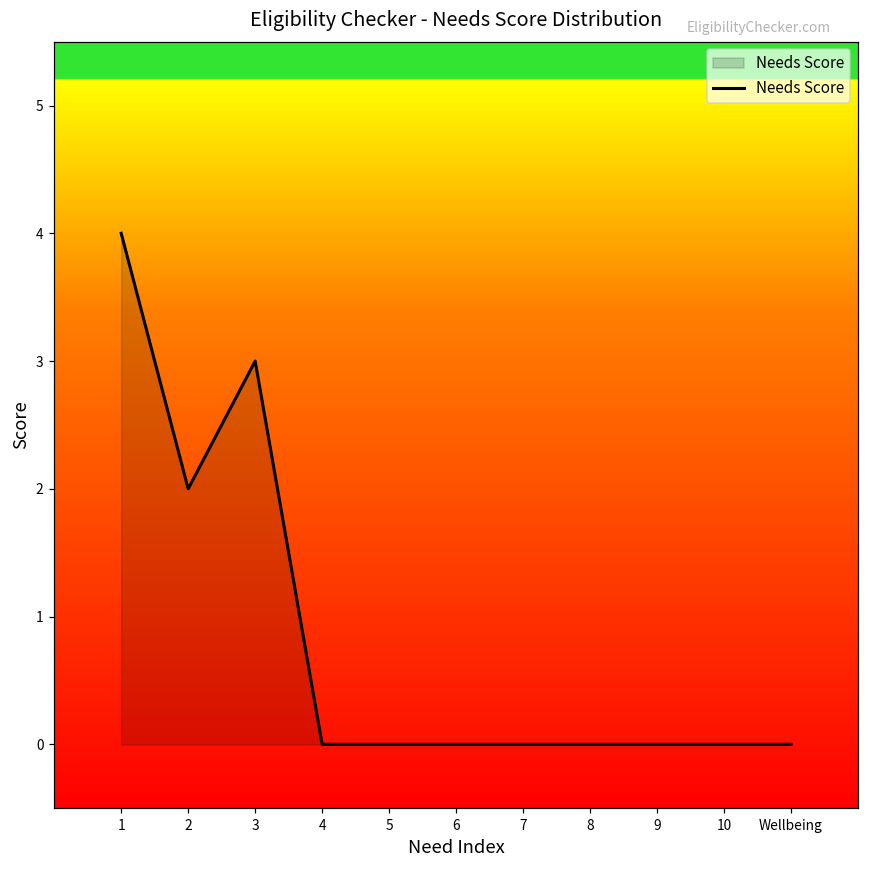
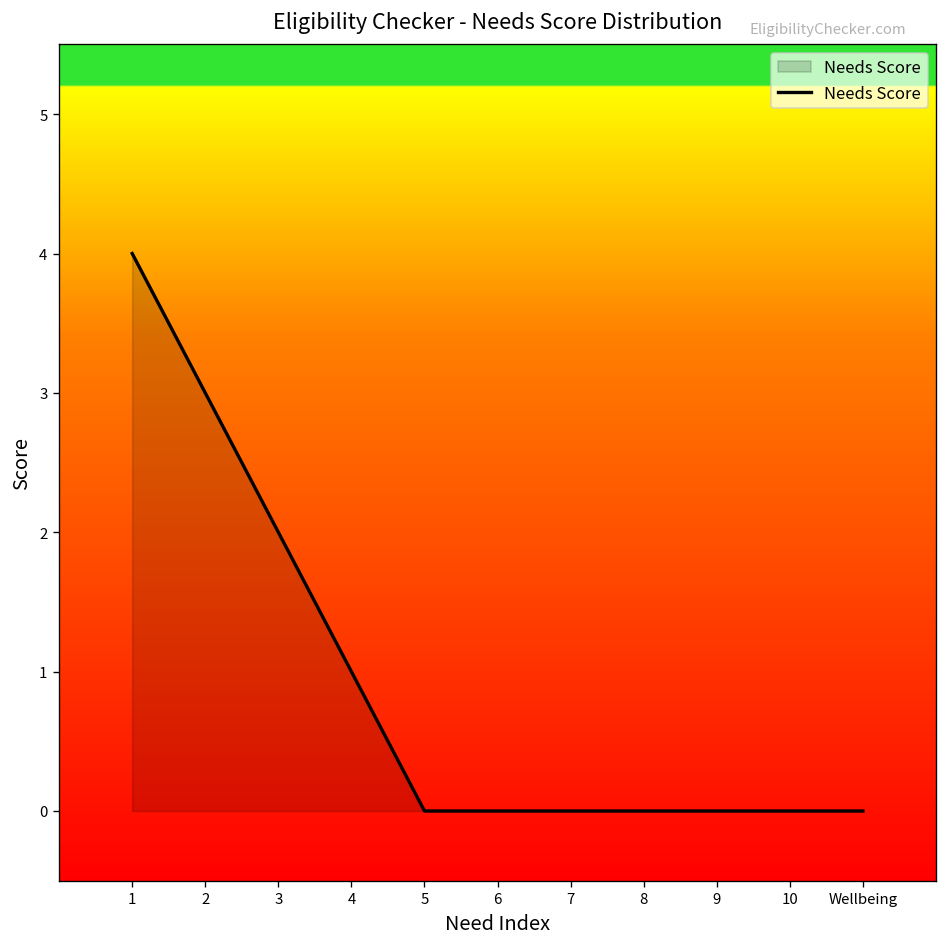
  {
    "1": 4,
-   "2": 2,
-   "3": 3,
-   "4": 0,
+   "2": 3,
+   "3": 2,
+   "4": 1,
    "5": 0,
    "6": 0,
    "7": 0,
    "8": 0,
    "9": 0,
    "10": 0,
    "Wellbeing": 0
  }
